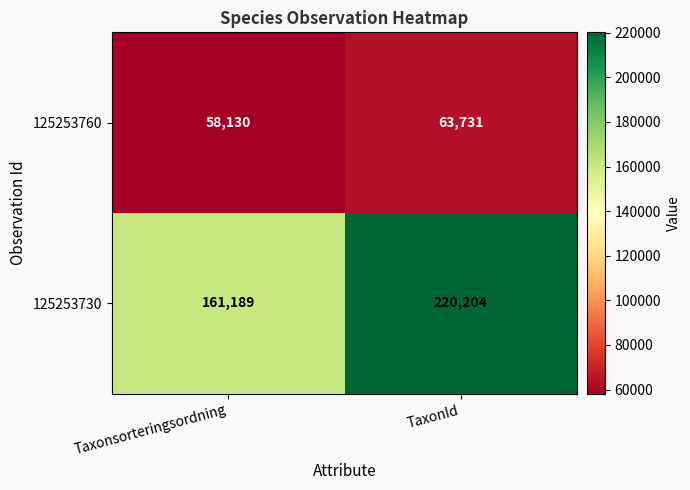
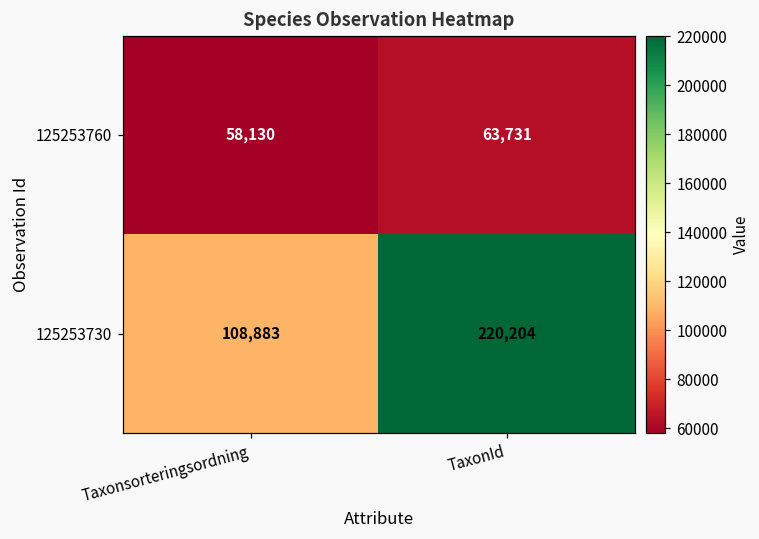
  {
    "125253760": {
      "Taxonsorteringsordning": "58,130",
      "TaxonId": "63,731"
    },
    "125253730": {
-     "Taxonsorteringsordning": "161,189",
+     "Taxonsorteringsordning": "108,883",
      "TaxonId": "220,204"
    }
  }
